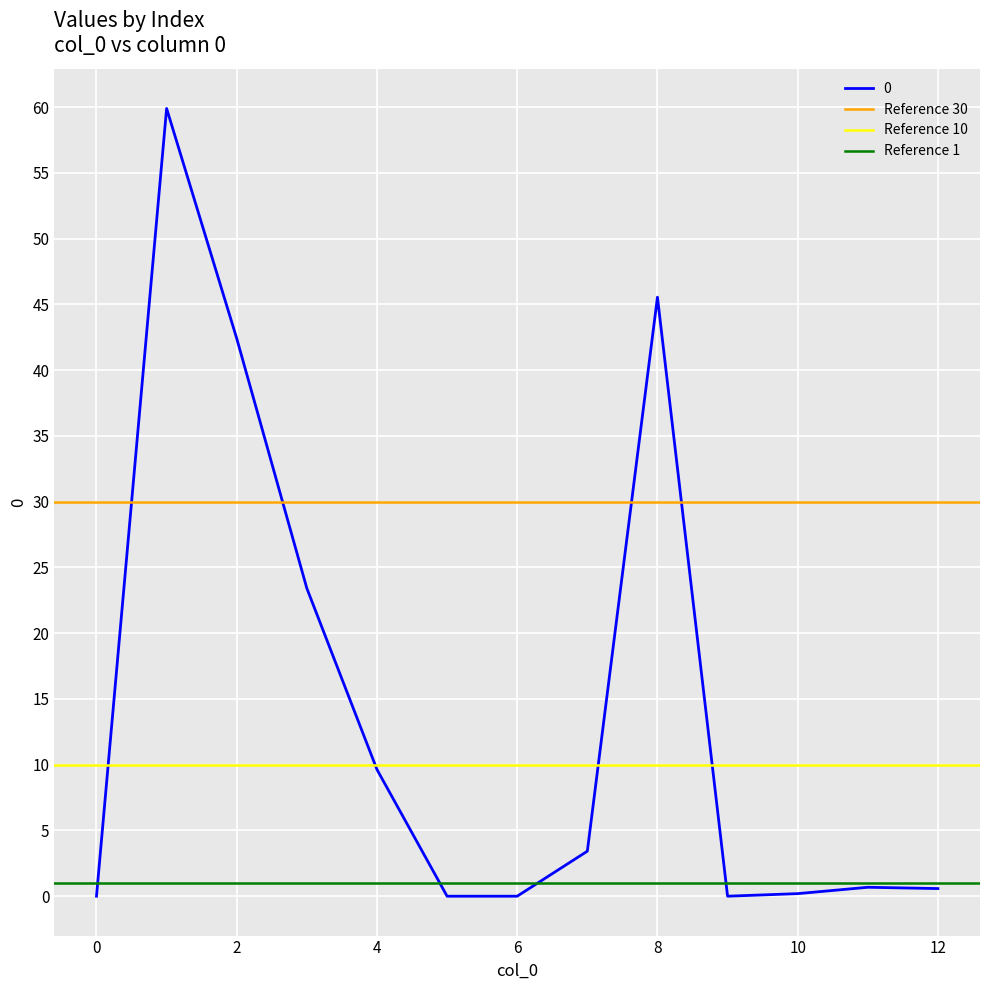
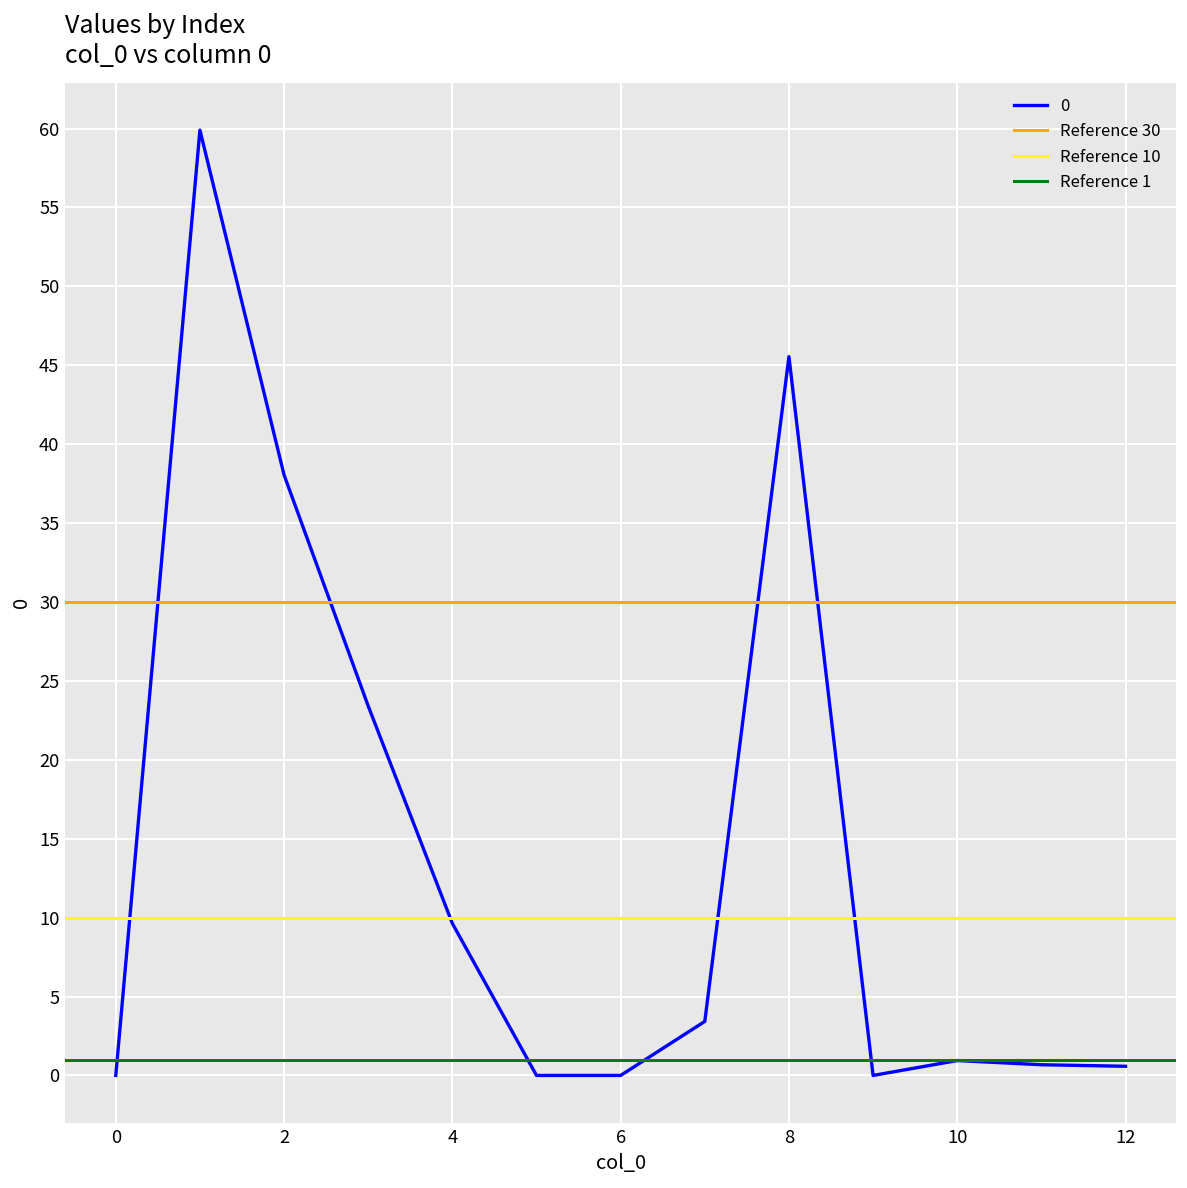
  {
    "0": 0.0,
-   "2": 42.4,
+   "2": 38.1,
    "4": 9.6,
    "6": 0.0,
    "8": 45.6,
-   "10": 0.2,
+   "10": 0.9,
    "12": 0.6
  }
